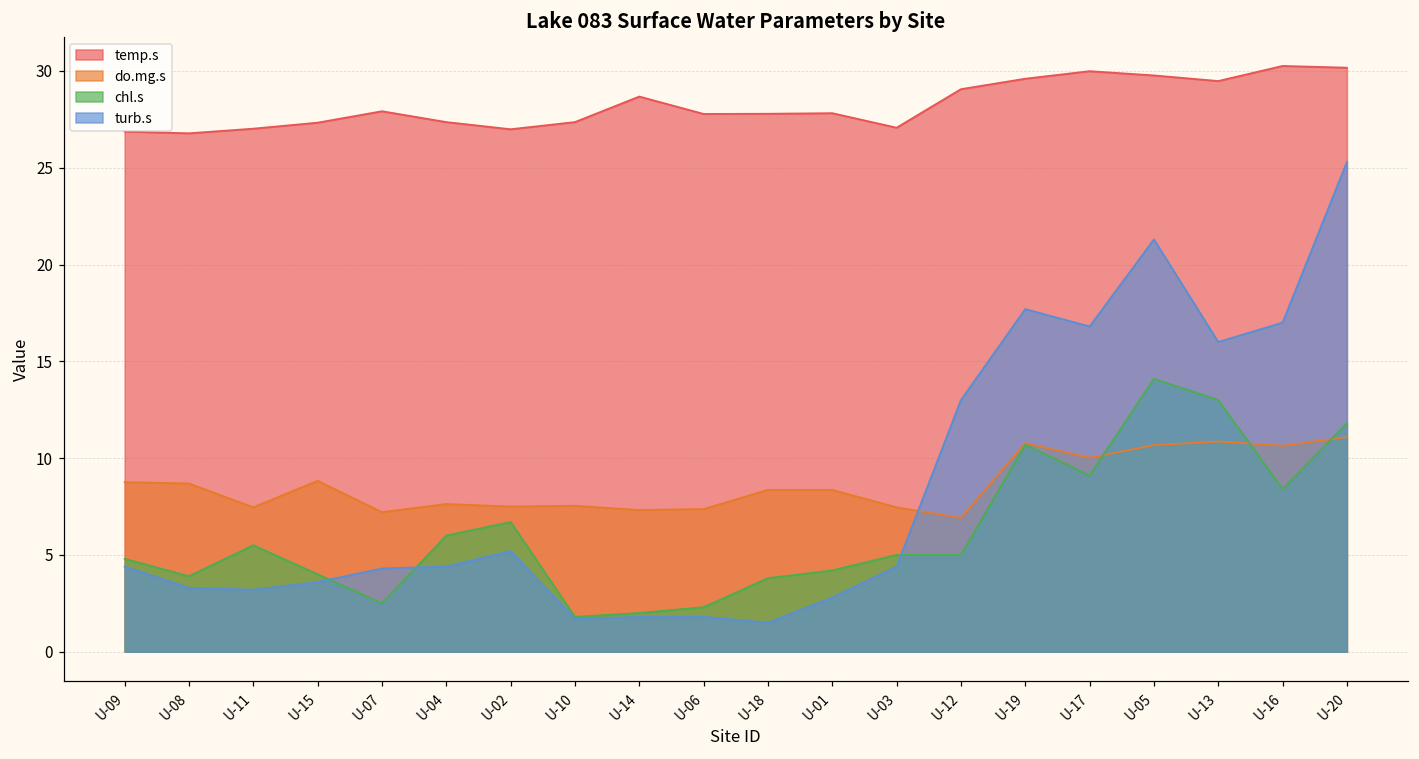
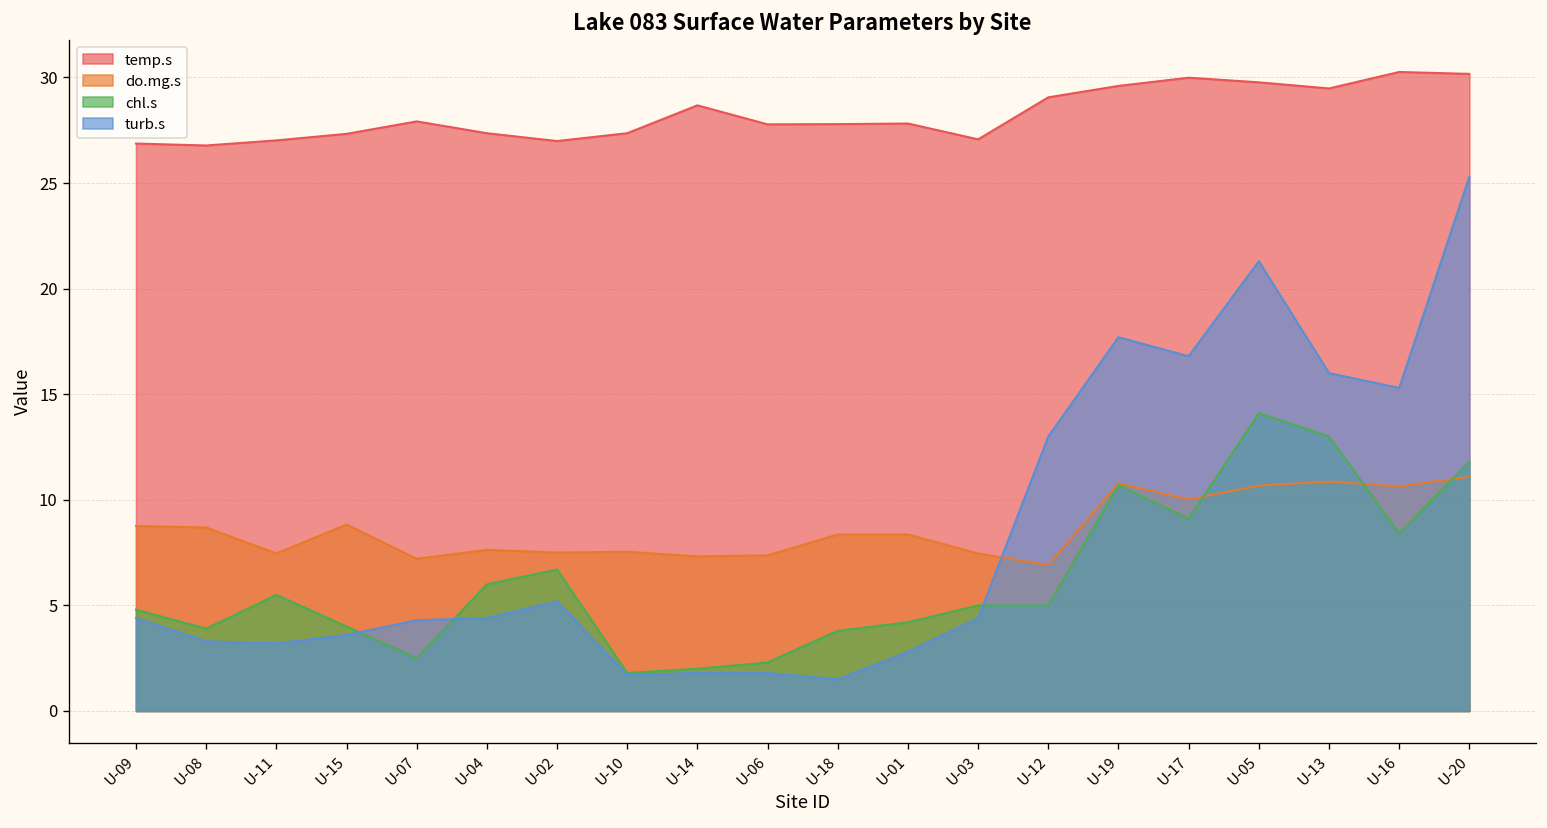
  {
    "chl.s": {
      "U-09": 4.8,
      "U-08": 3.9,
      "U-11": 5.5,
      "U-15": 4.0,
      "U-07": 2.5,
      "U-04": 6.0,
      "U-02": 6.7,
      "U-14": 2.0,
      "U-06": 2.3,
      "U-18": 3.8,
      "U-01": 4.2,
      "U-03": 5.0,
      "U-12": 5.0,
      "U-17": 9.1,
      "U-05": 14.1,
      "U-13": 13.0,
      "U-16": 8.4,
      "U-20": 11.8
    },
    "turb.s": {
      "U-09": 4.4,
      "U-08": 3.3,
      "U-11": 3.2,
      "U-15": 3.6,
      "U-07": 4.3,
      "U-04": 4.4,
      "U-02": 5.2,
      "U-14": 1.8,
      "U-06": 1.8,
      "U-18": 1.5,
      "U-01": 2.8,
      "U-03": 4.4,
      "U-12": 13.0,
      "U-19": 17.7,
      "U-17": 16.8,
      "U-05": 21.3,
      "U-13": 16.0,
-     "U-16": 17.0,
+     "U-16": 15.3,
      "U-20": 25.3
    }
  }
